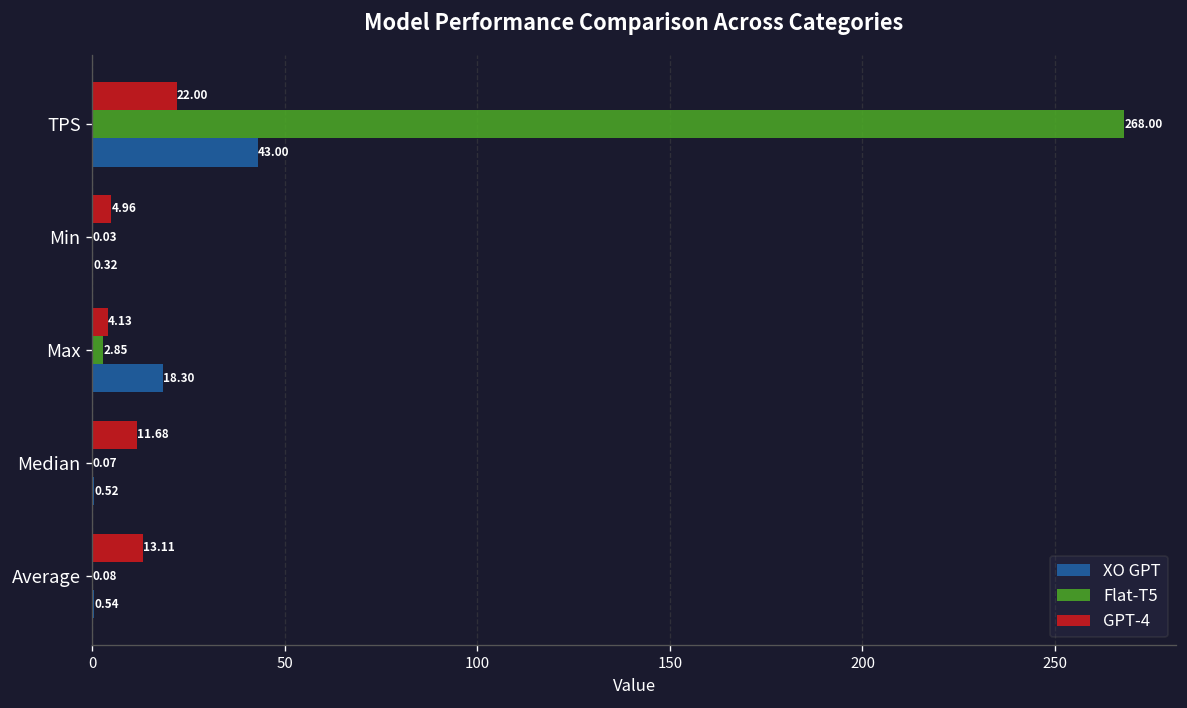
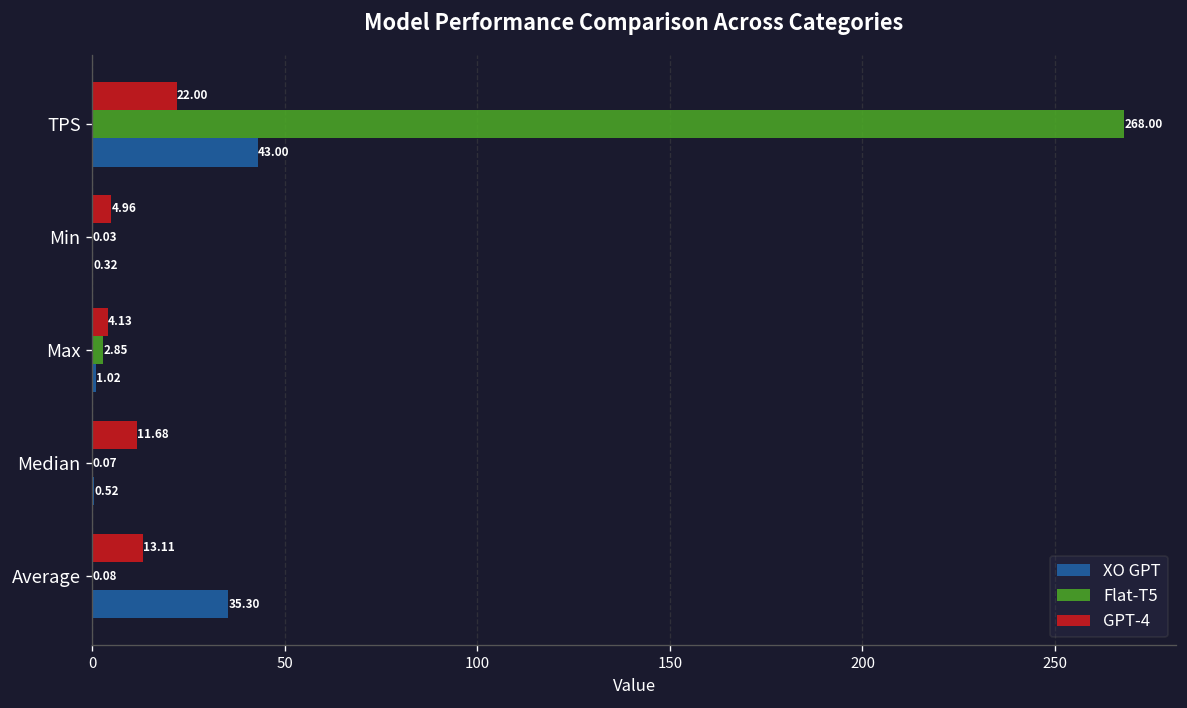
  {
    "XO GPT": {
      "TPS": 43.00,
      "Min": 0.32,
-     "Max": 18.30,
+     "Max": 1.02,
      "Median": 0.52,
-     "Average": 0.54
+     "Average": 35.30
    },
    "Flat-T5": {
      "TPS": 268.00,
      "Min": 0.03,
      "Max": 2.85,
      "Median": 0.07,
      "Average": 0.08
    },
    "GPT-4": {
      "TPS": 22.00,
      "Min": 4.96,
      "Max": 4.13,
      "Median": 11.68,
      "Average": 13.11
    }
  }
